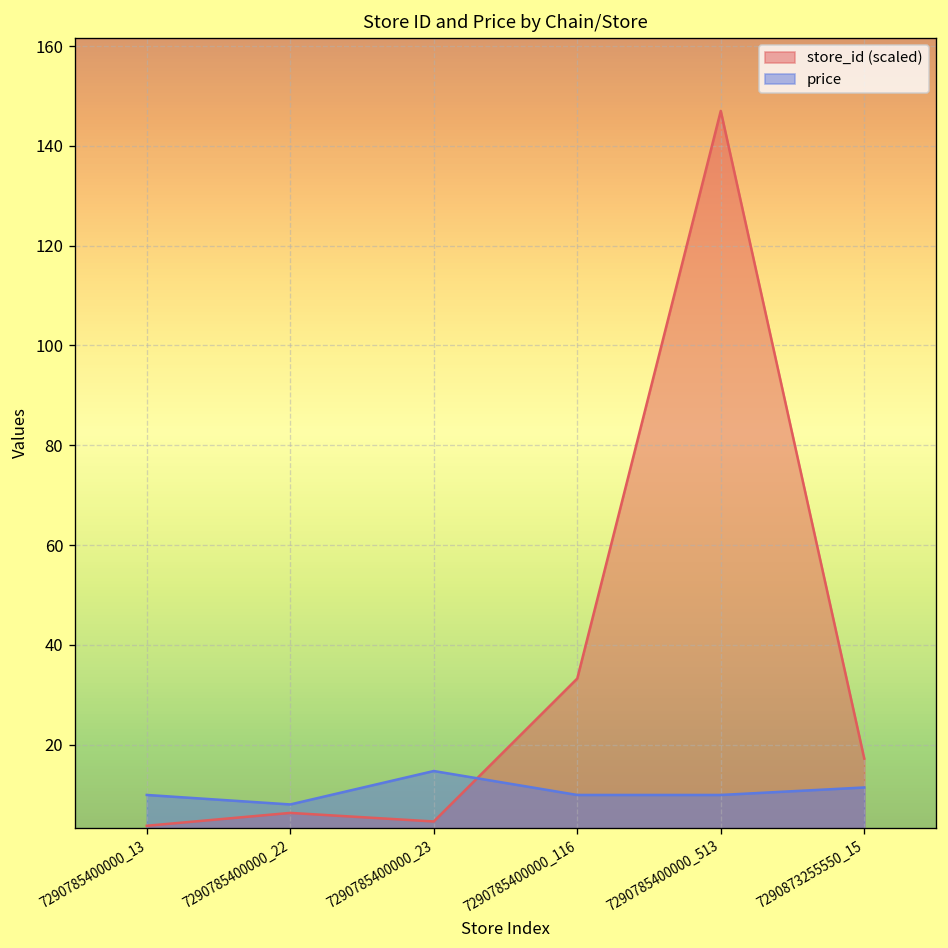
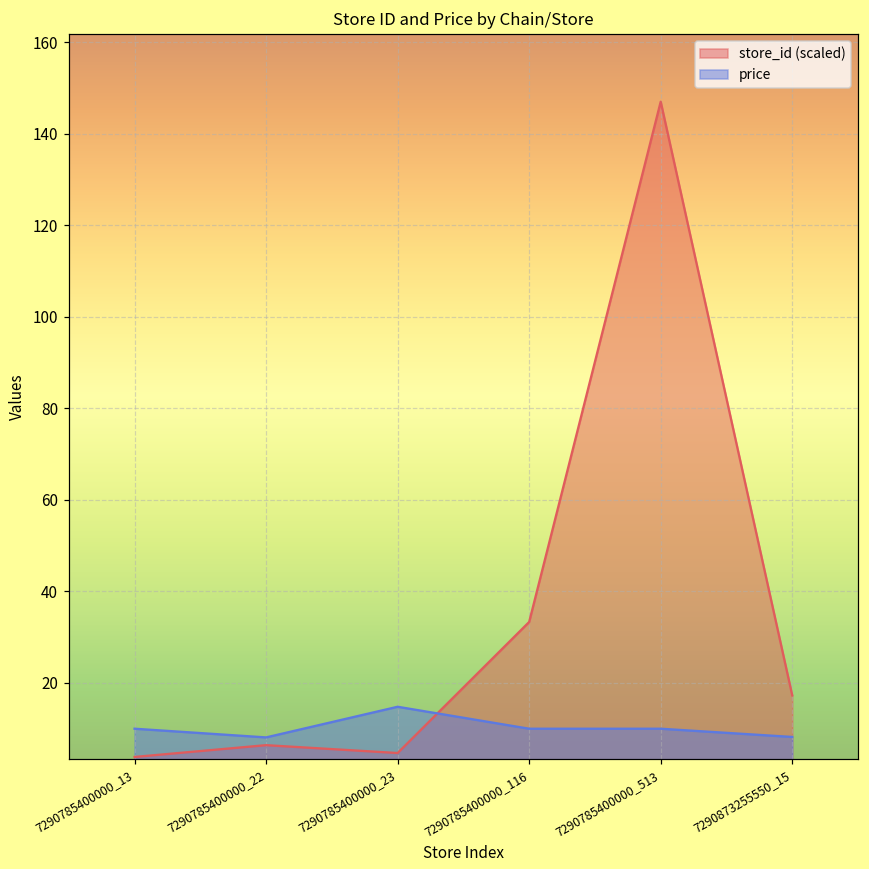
  {
    "store_id (scaled)": {
      "7290785400000_13": 4,
      "7290785400000_22": 6,
      "7290785400000_23": 5,
      "7290785400000_116": 33,
      "7290785400000_513": 147,
      "7290873255550_15": 17
    },
    "price": {
      "7290785400000_13": 10,
      "7290785400000_22": 8,
      "7290785400000_23": 15,
      "7290785400000_116": 10,
      "7290785400000_513": 10,
-     "7290873255550_15": 11
+     "7290873255550_15": 8
    }
  }
